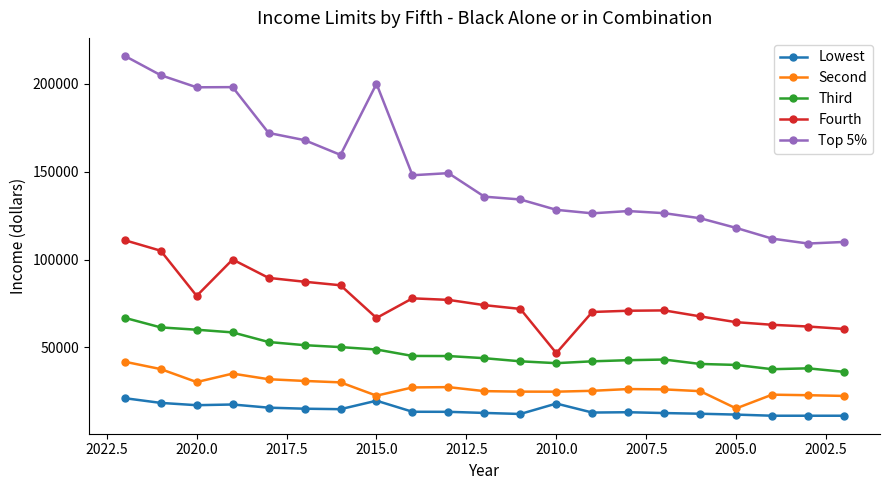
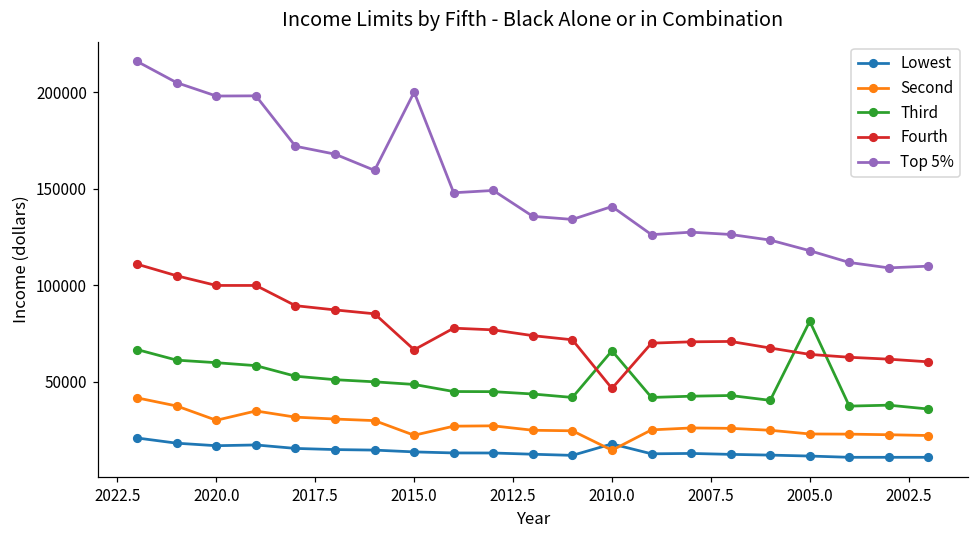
  {
    "Lowest": {
      "2020.0": 17000,
-     "2015.0": 20000,
+     "2015.0": 14000,
      "2010.0": 18000,
      "2005.0": 12000
    },
    "Second": {
      "2020.0": 30000,
      "2015.0": 22000,
-     "2010.0": 25000,
-     "2005.0": 15000
+     "2010.0": 15000,
+     "2005.0": 23000
    },
    "Third": {
      "2020.0": 60000,
      "2015.0": 49000,
-     "2010.0": 41000,
-     "2005.0": 40000
+     "2010.0": 66000,
+     "2005.0": 81000
    },
    "Fourth": {
-     "2020.0": 79000,
+     "2020.0": 100000,
      "2015.0": 67000,
      "2010.0": 47000,
      "2005.0": 64000
    },
    "Top 5%": {
      "2020.0": 198000,
      "2015.0": 200000,
-     "2010.0": 128000,
+     "2010.0": 141000,
      "2005.0": 118000
    }
  }
